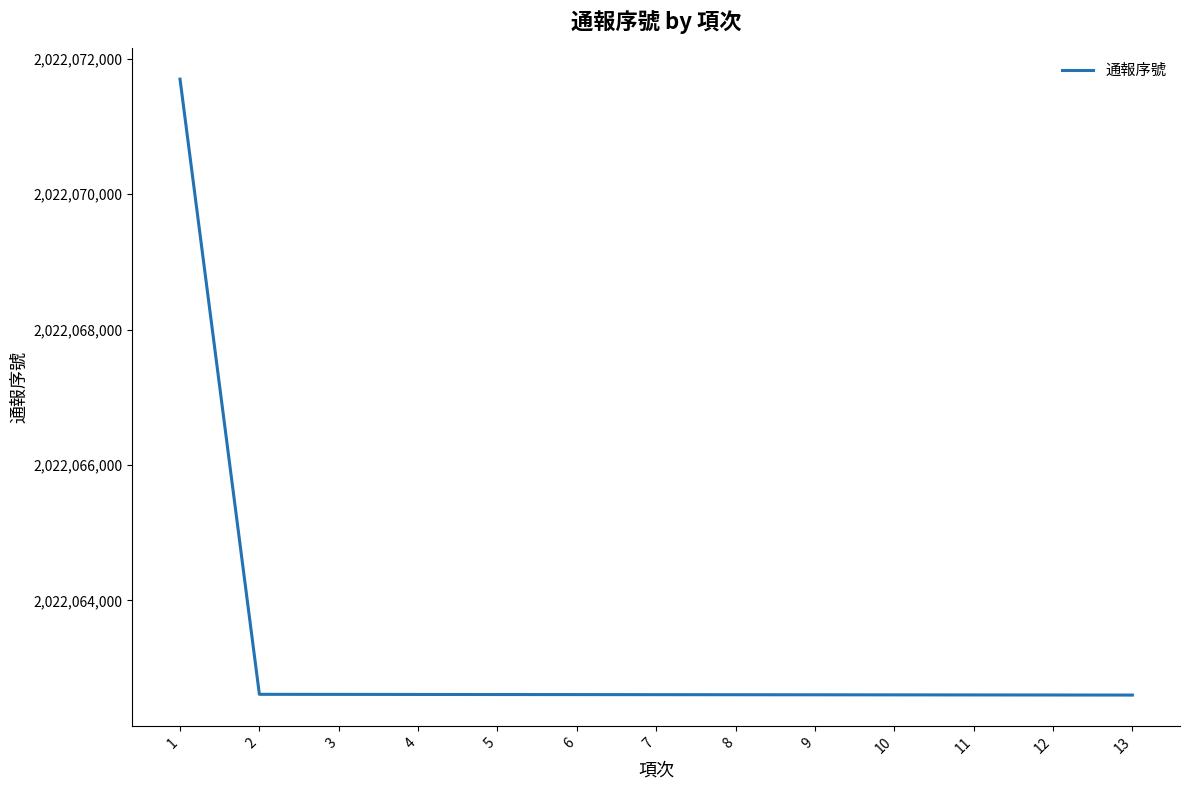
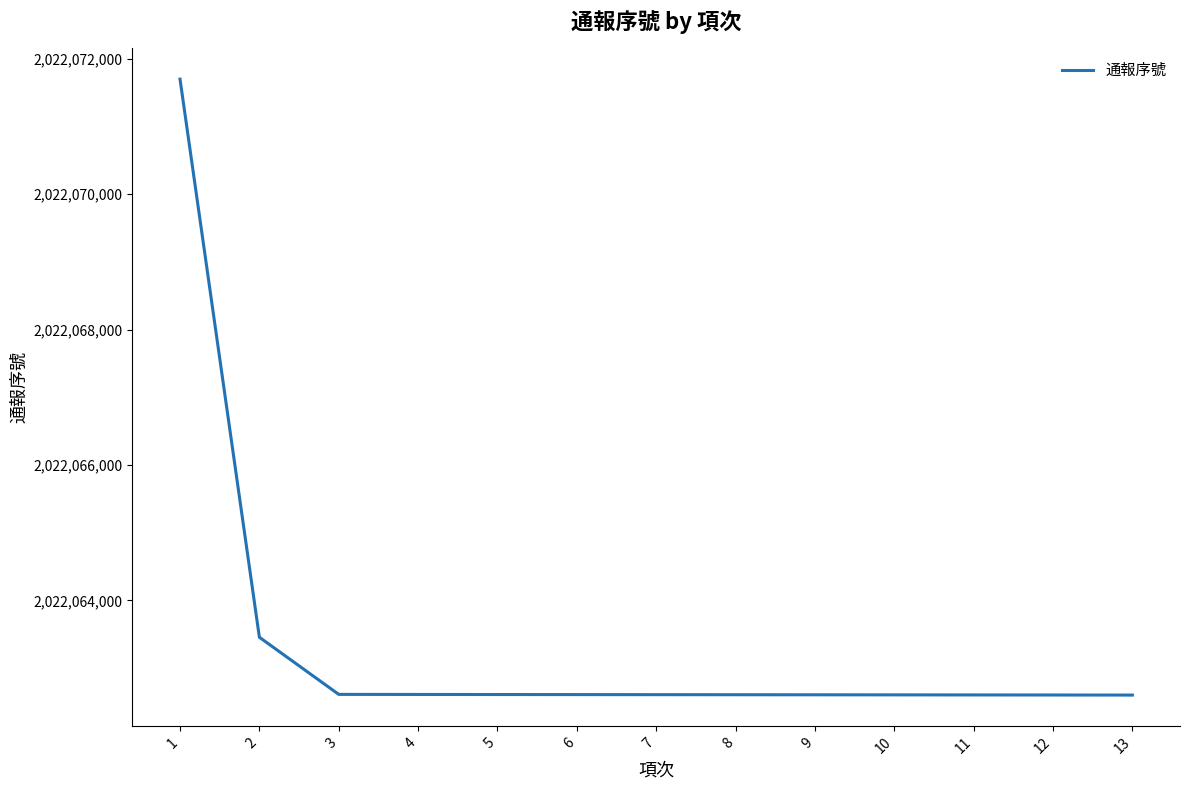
  {
    "1": "2,022,071,700",
-   "2": "2,022,062,600",
+   "2": "2,022,063,500",
    "3": "2,022,062,600",
    "4": "2,022,062,600",
    "5": "2,022,062,600",
    "6": "2,022,062,600",
    "7": "2,022,062,600",
    "8": "2,022,062,600",
    "9": "2,022,062,600",
    "10": "2,022,062,600",
    "11": "2,022,062,600",
    "12": "2,022,062,600",
    "13": "2,022,062,600"
  }
